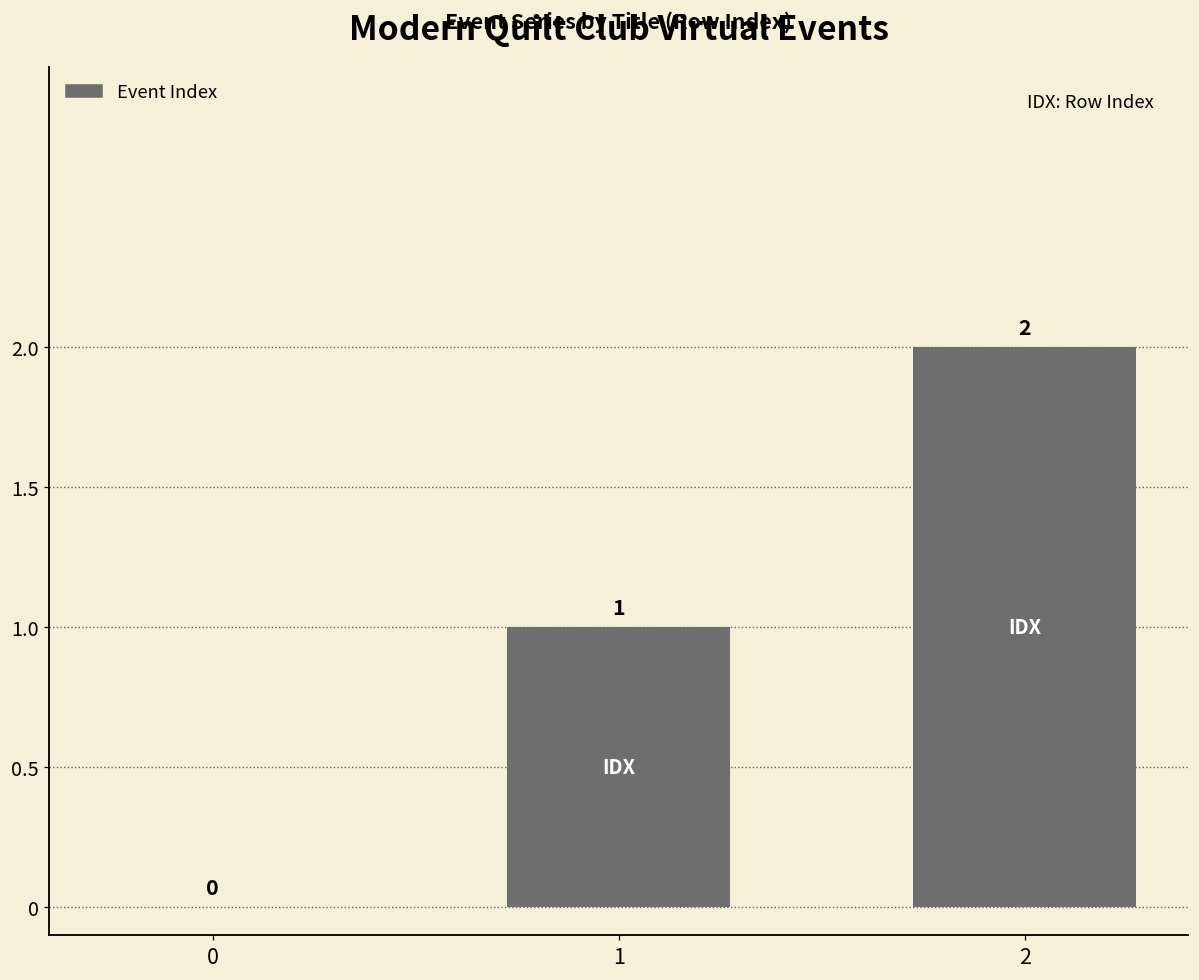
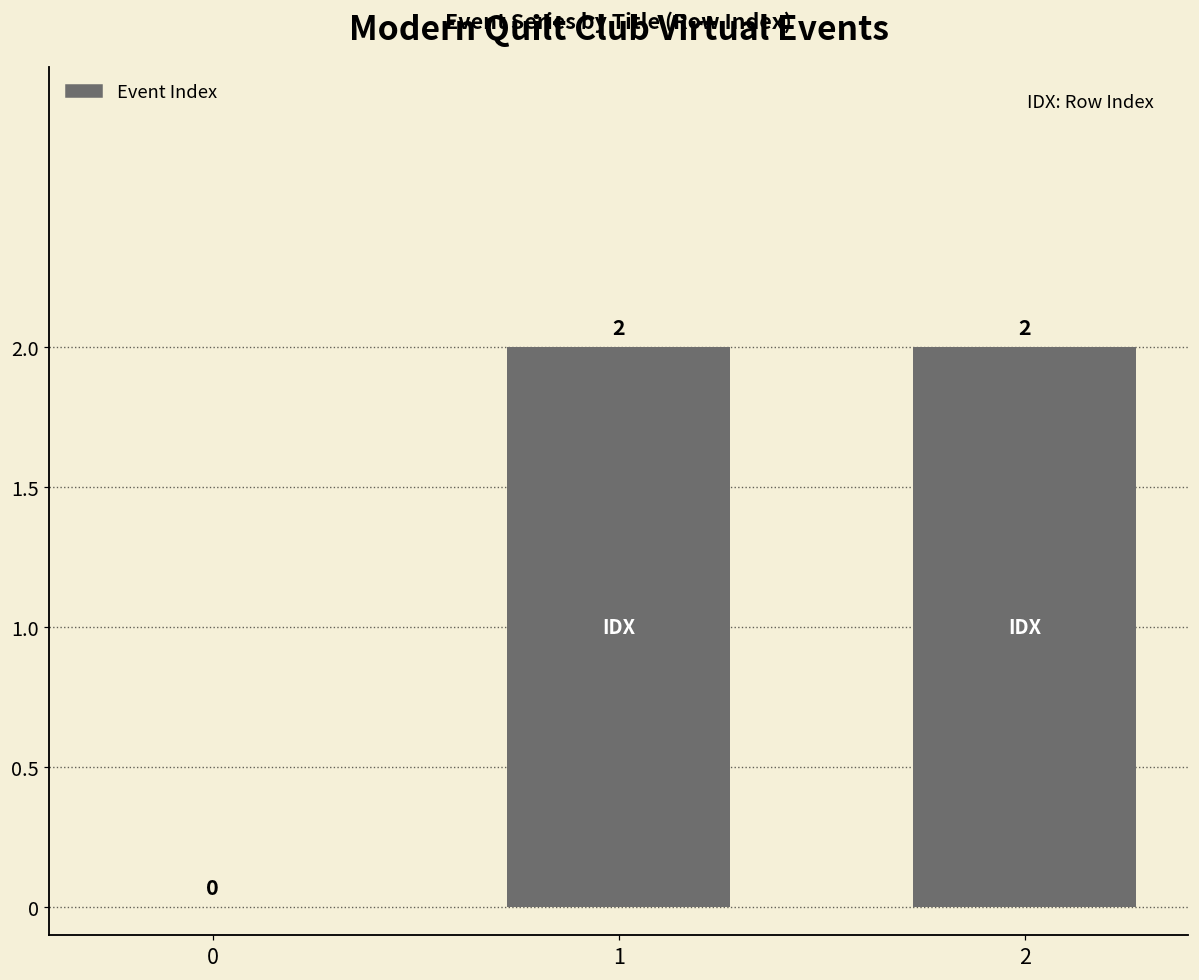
  {
    "0": 0,
-   "1": 1,
+   "1": 2,
    "2": 2
  }
